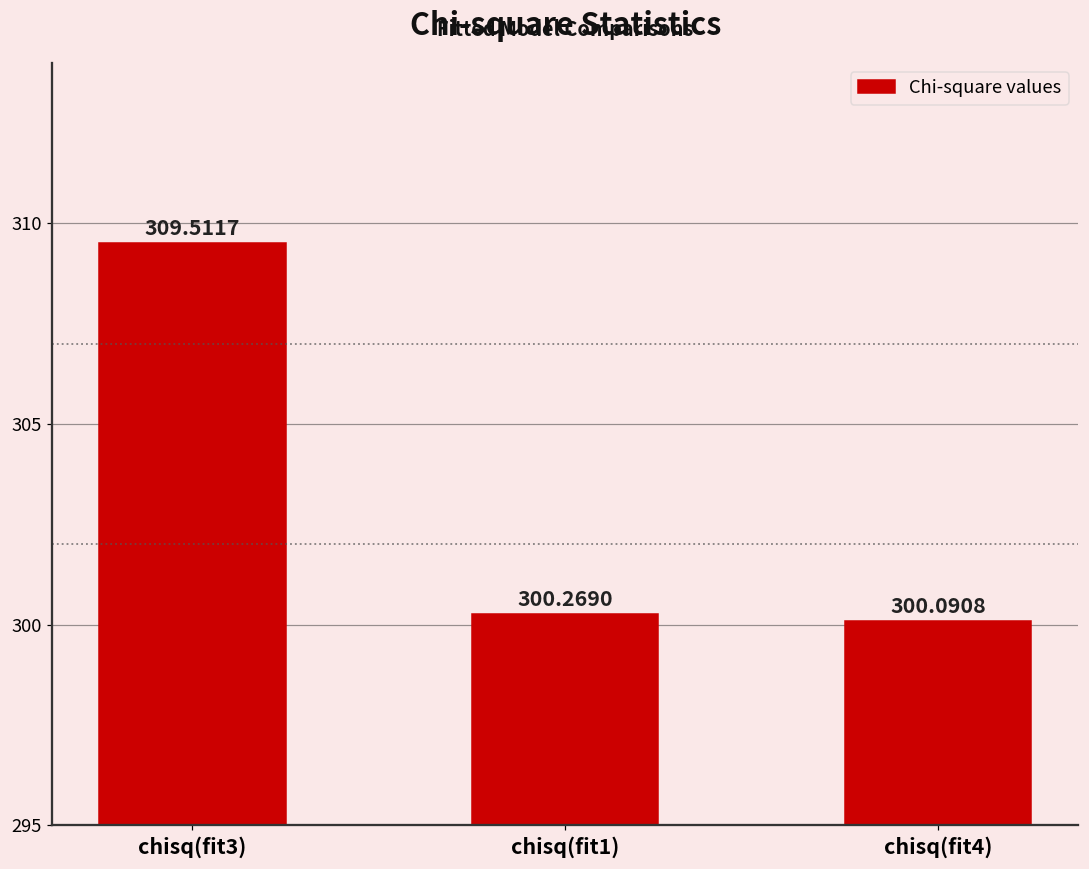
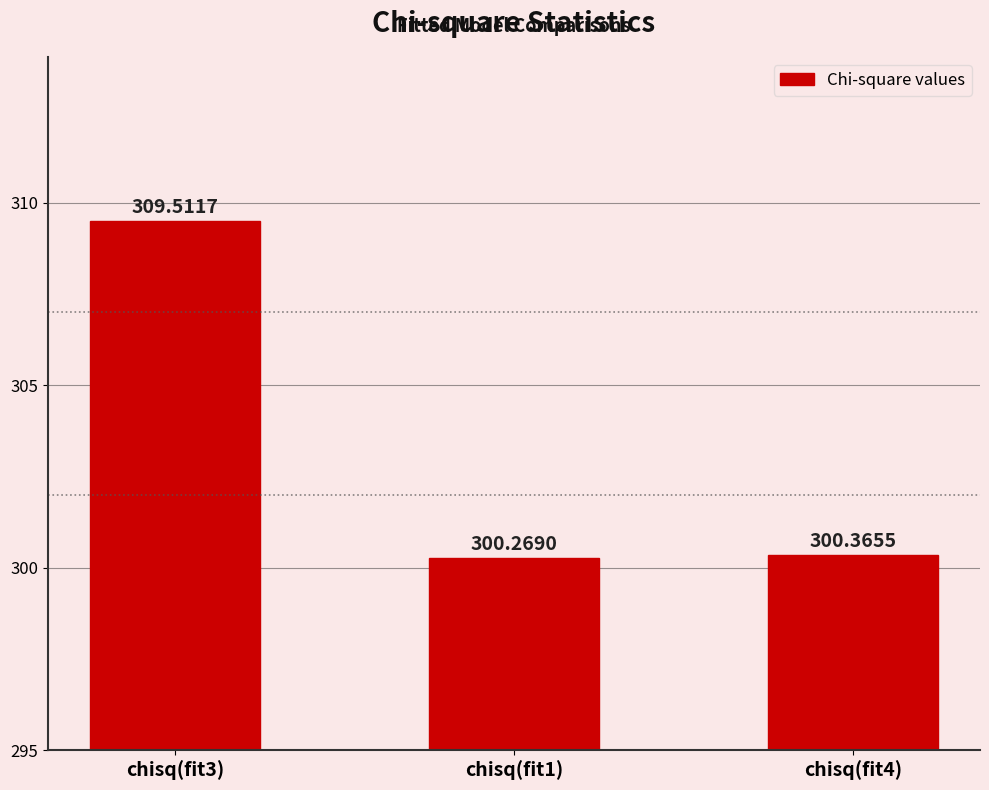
  {
    "chisq(fit3)": 309.5117,
    "chisq(fit1)": 300.2690,
-   "chisq(fit4)": 300.0908
+   "chisq(fit4)": 300.3655
  }
